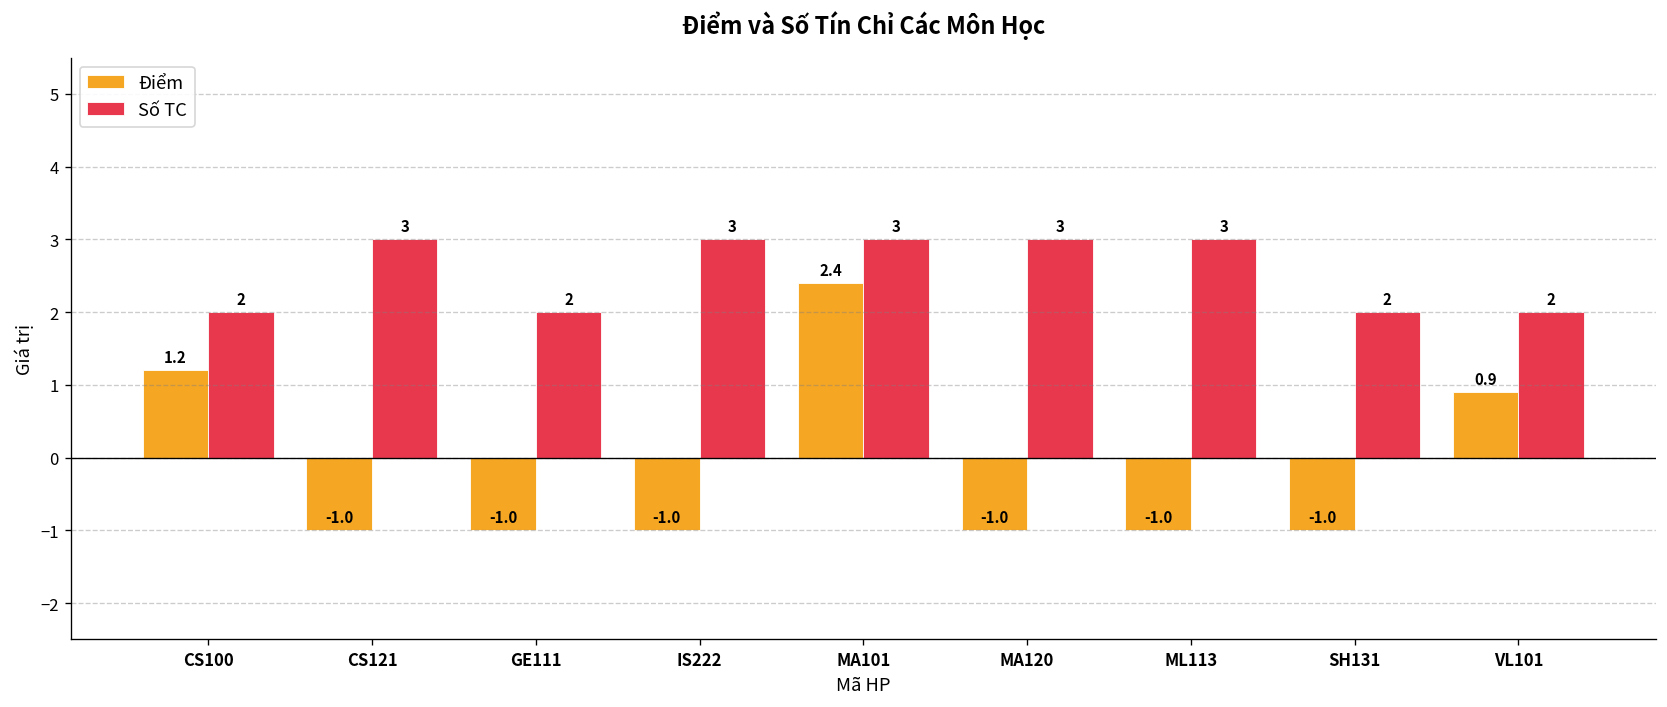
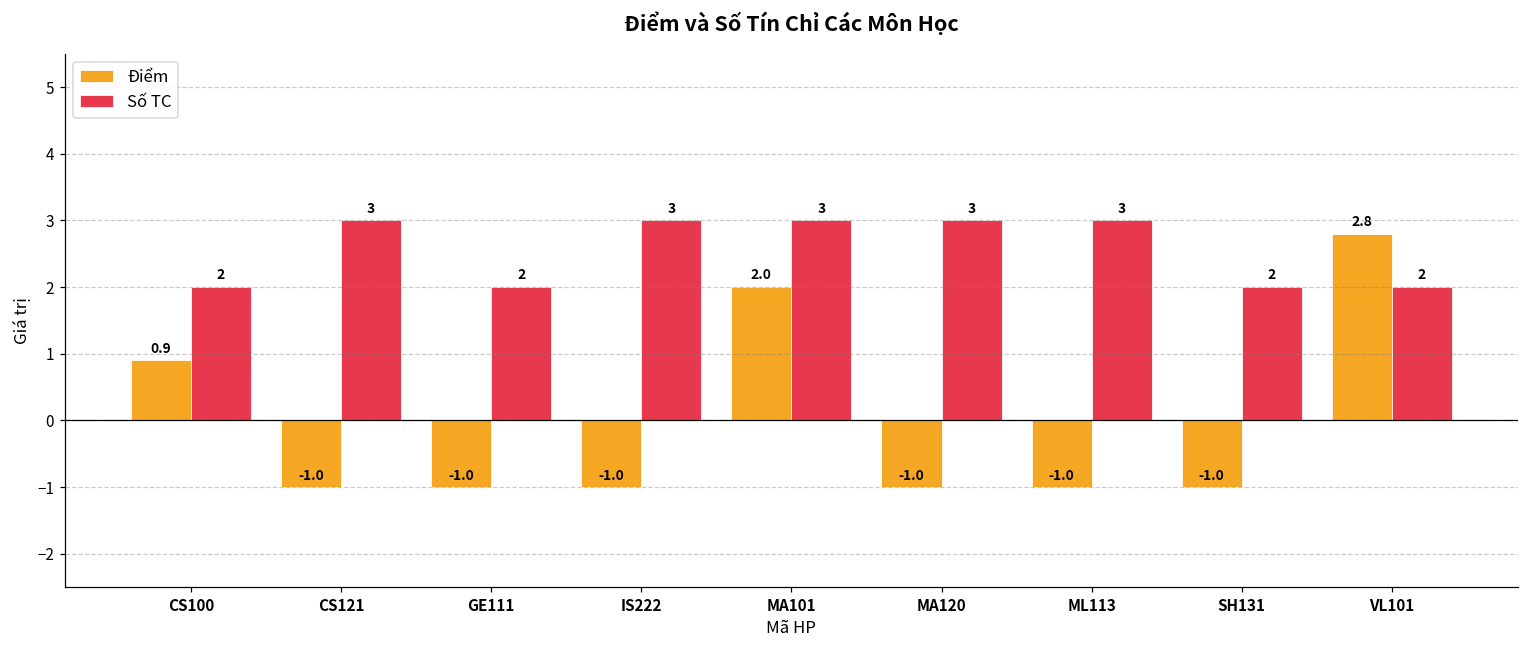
  {
    "Điểm": {
-     "CS100": 1.2,
+     "CS100": 0.9,
      "CS121": -1.0,
      "GE111": -1.0,
      "IS222": -1.0,
-     "MA101": 2.4,
+     "MA101": 2.0,
      "MA120": -1.0,
      "ML113": -1.0,
      "SH131": -1.0,
-     "VL101": 0.9
+     "VL101": 2.8
    },
    "Số TC": {
      "CS100": 2,
      "CS121": 3,
      "GE111": 2,
      "IS222": 3,
      "MA101": 3,
      "MA120": 3,
      "ML113": 3,
      "SH131": 2,
      "VL101": 2
    }
  }
